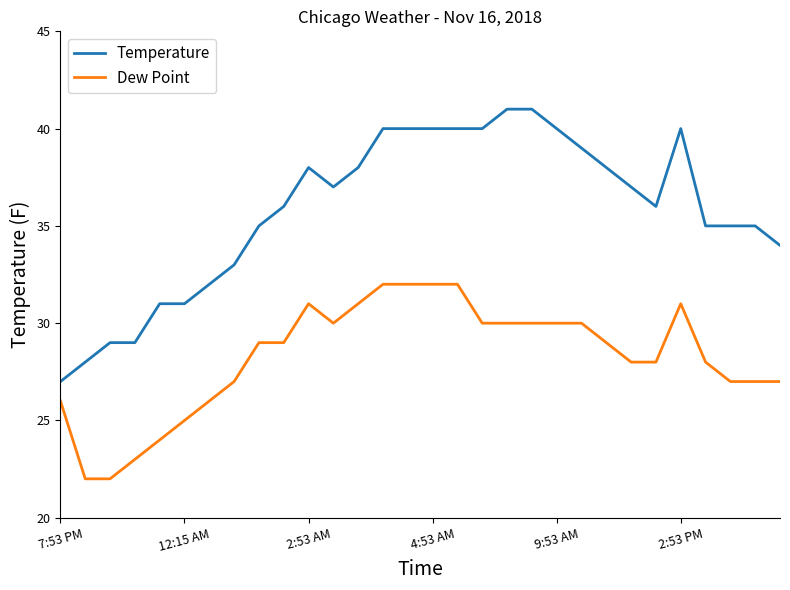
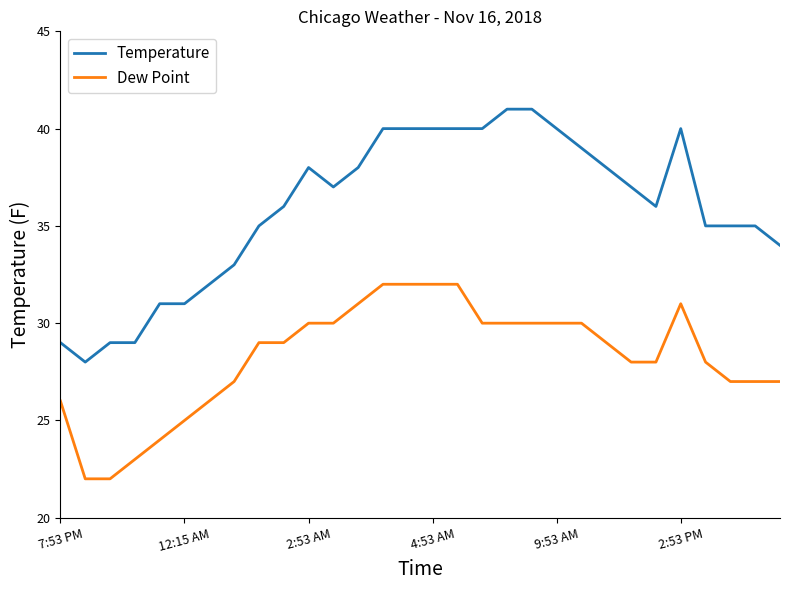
  {
    "Temperature": {
-     "7:53 PM": 27,
+     "7:53 PM": 29,
      "12:15 AM": 31,
      "2:53 AM": 38,
      "4:53 AM": 40,
      "9:53 AM": 40,
      "2:53 PM": 40
    },
    "Dew Point": {
      "7:53 PM": 26,
      "12:15 AM": 25,
-     "2:53 AM": 31,
+     "2:53 AM": 30,
      "4:53 AM": 32,
      "9:53 AM": 30,
      "2:53 PM": 31
    }
  }
